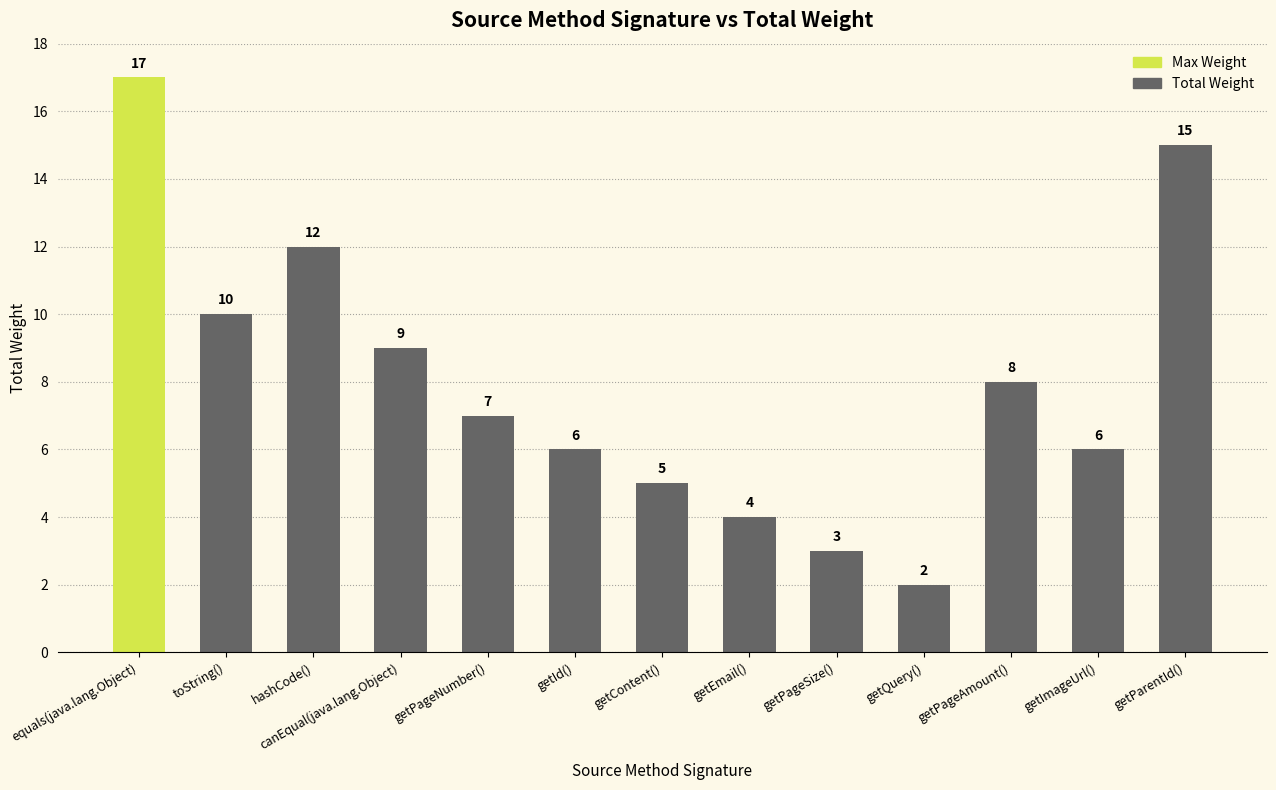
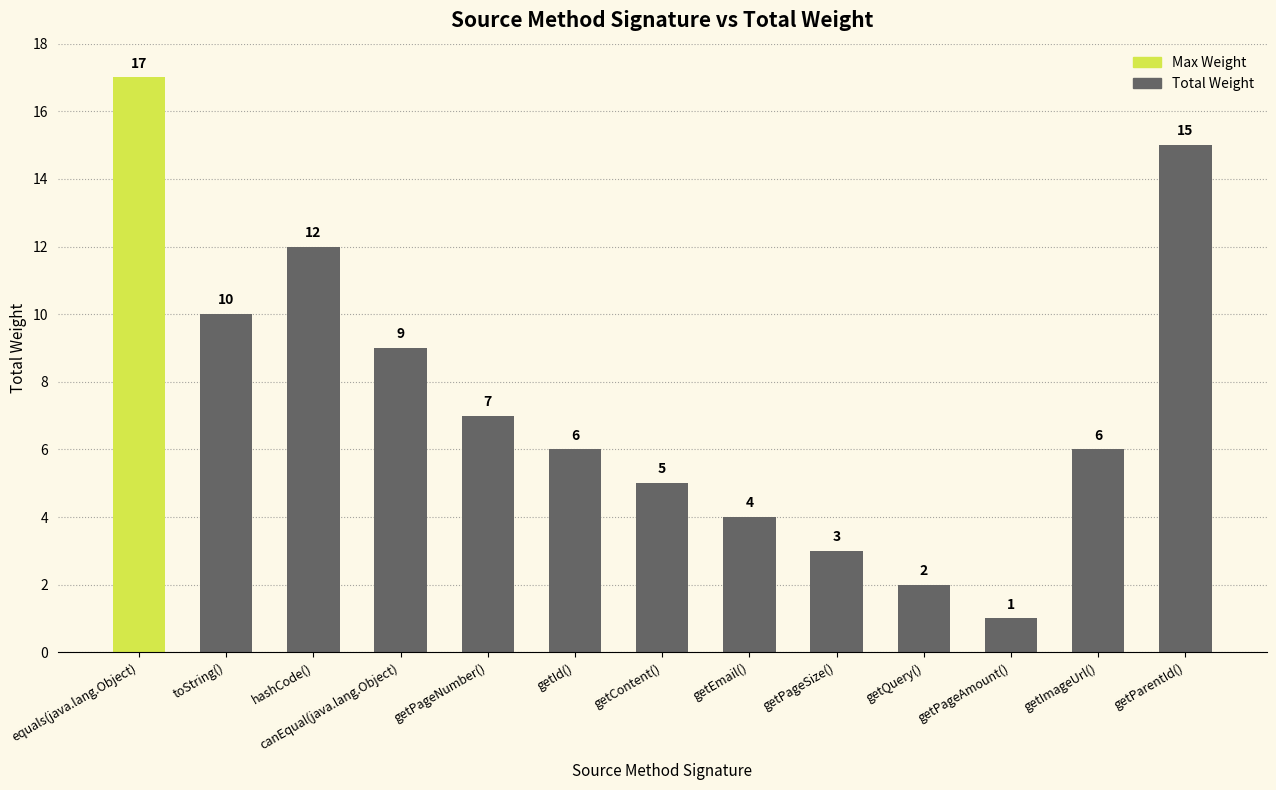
  {
    "equals(java.lang.Object)": 17,
    "toString()": 10,
    "hashCode()": 12,
    "canEqual(java.lang.Object)": 9,
    "getPageNumber()": 7,
    "getId()": 6,
    "getContent()": 5,
    "getEmail()": 4,
    "getPageSize()": 3,
    "getQuery()": 2,
-   "getPageAmount()": 8,
+   "getPageAmount()": 1,
    "getImageUrl()": 6,
    "getParentId()": 15
  }
